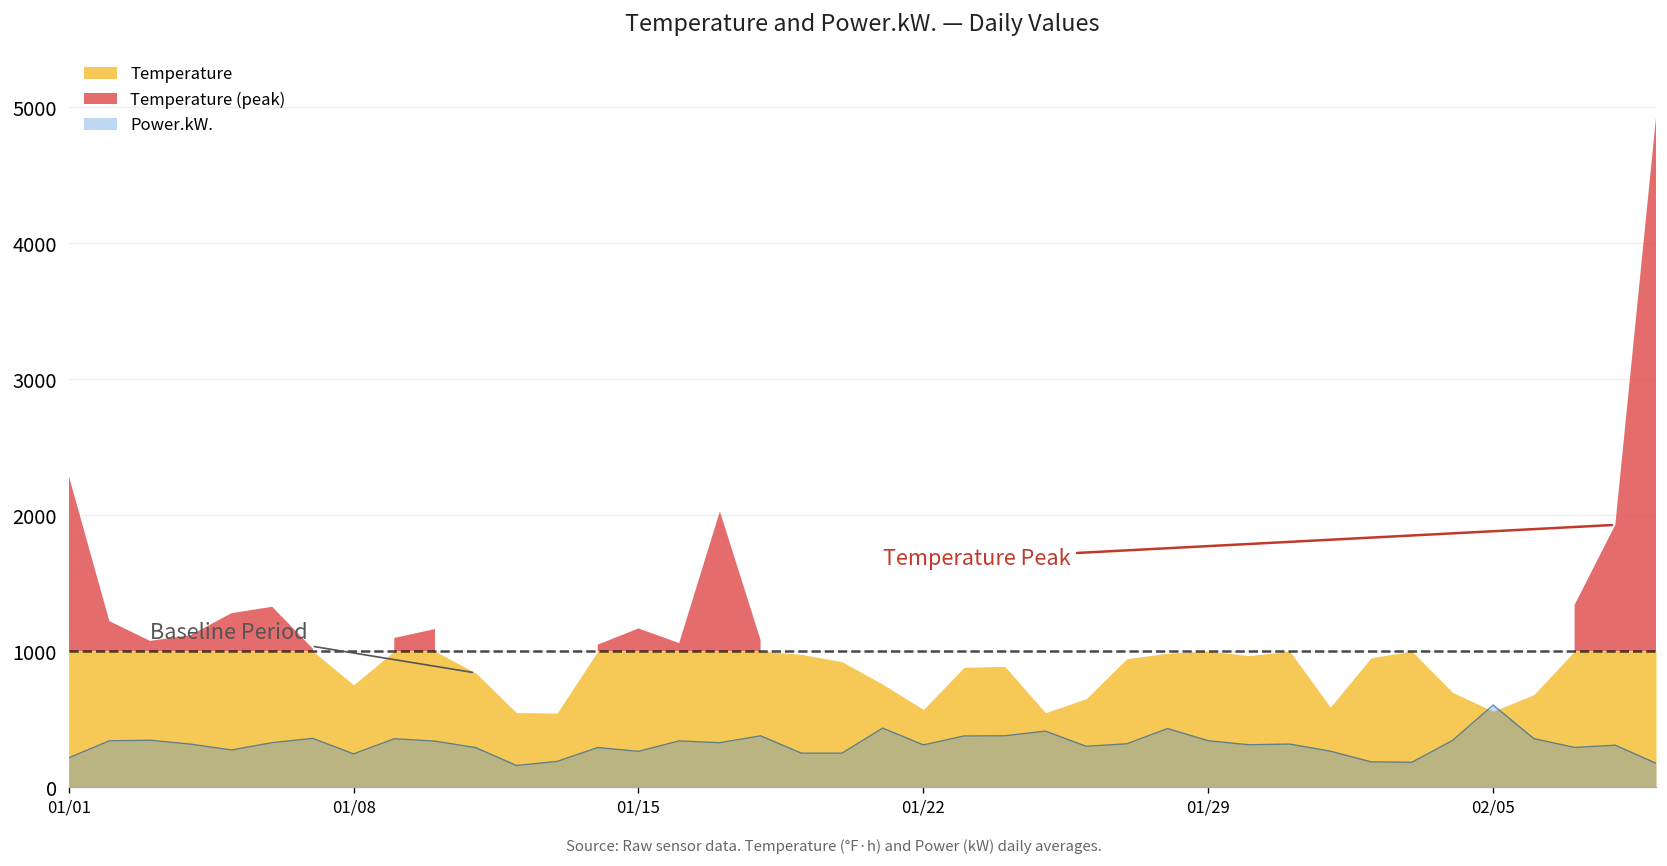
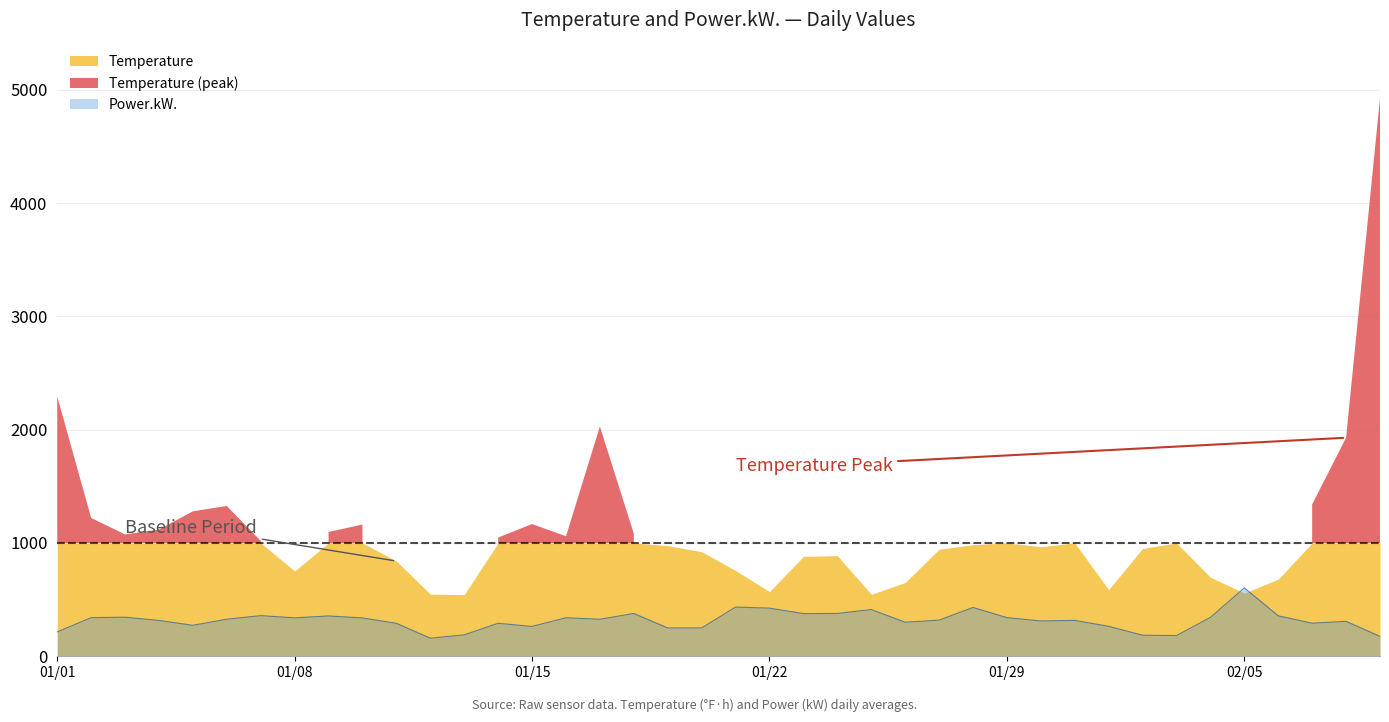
  {
    "Temperature": {
      "01/01": 1000,
      "01/08": 750,
      "01/15": 1000,
      "01/22": 570,
      "01/29": 1000,
      "02/05": 560
    },
    "Power.kW.": {
      "01/01": 220,
-     "01/08": 240,
+     "01/08": 340,
      "01/15": 260,
-     "01/22": 310,
+     "01/22": 430,
      "01/29": 340,
      "02/05": 600
    }
  }
